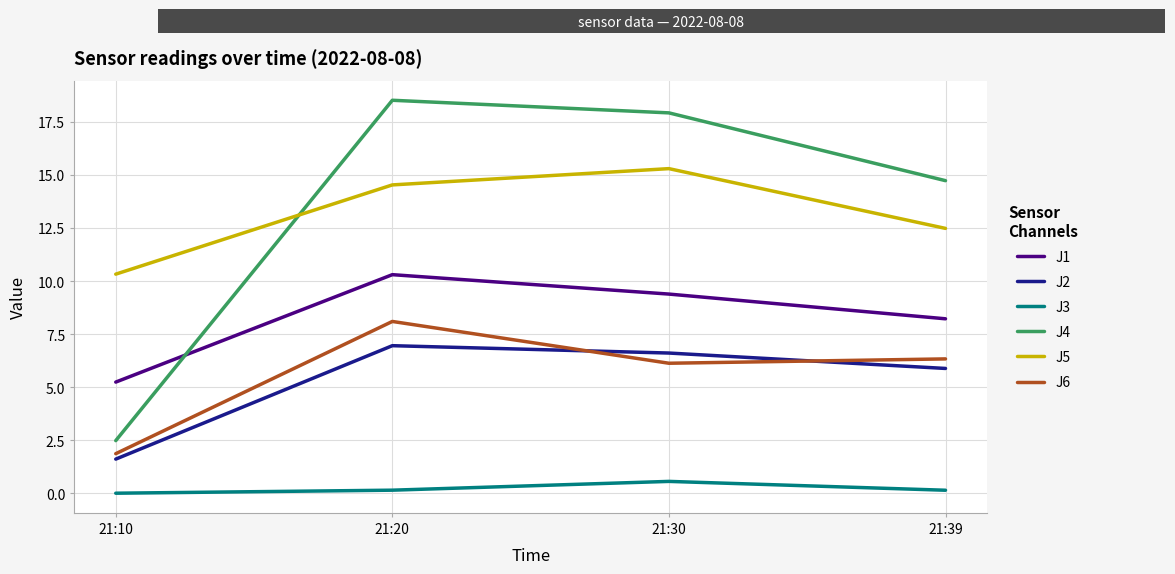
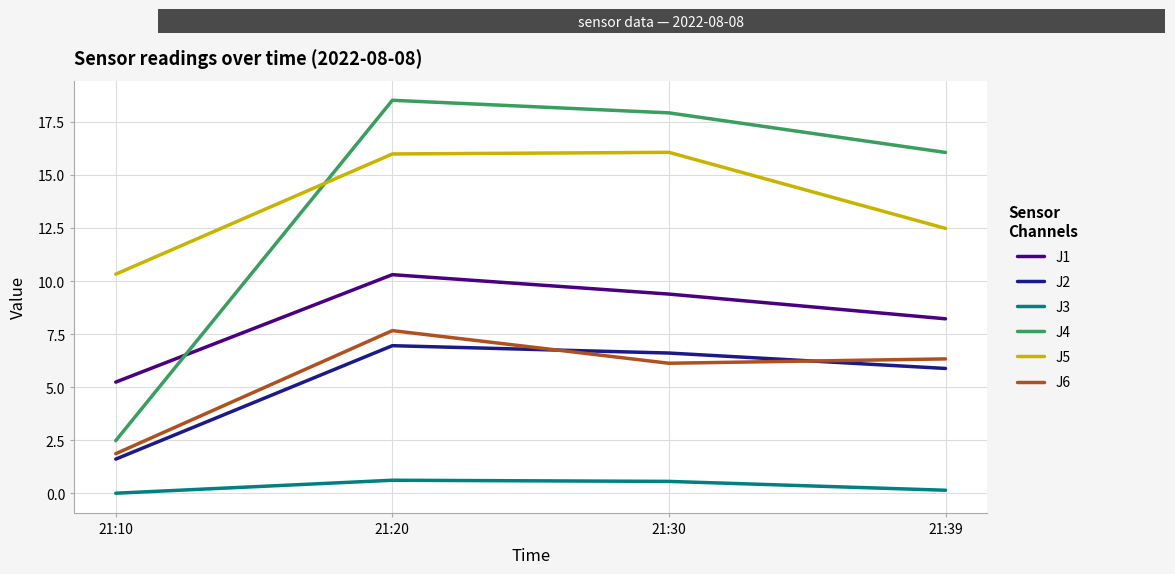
  {
    "J3": {
      "21:10": 0.0,
-     "21:20": 0.1,
+     "21:20": 0.6,
      "21:30": 0.6,
      "21:39": 0.1
    },
    "J4": {
      "21:10": 2.5,
      "21:20": 18.5,
      "21:30": 17.9,
-     "21:39": 14.7
+     "21:39": 16.1
    },
    "J5": {
      "21:10": 10.3,
-     "21:20": 14.5,
-     "21:30": 15.3,
+     "21:20": 16.0,
+     "21:30": 16.1,
      "21:39": 12.5
    },
    "J6": {
      "21:10": 1.9,
-     "21:20": 8.1,
+     "21:20": 7.7,
      "21:30": 6.1,
      "21:39": 6.3
    }
  }
